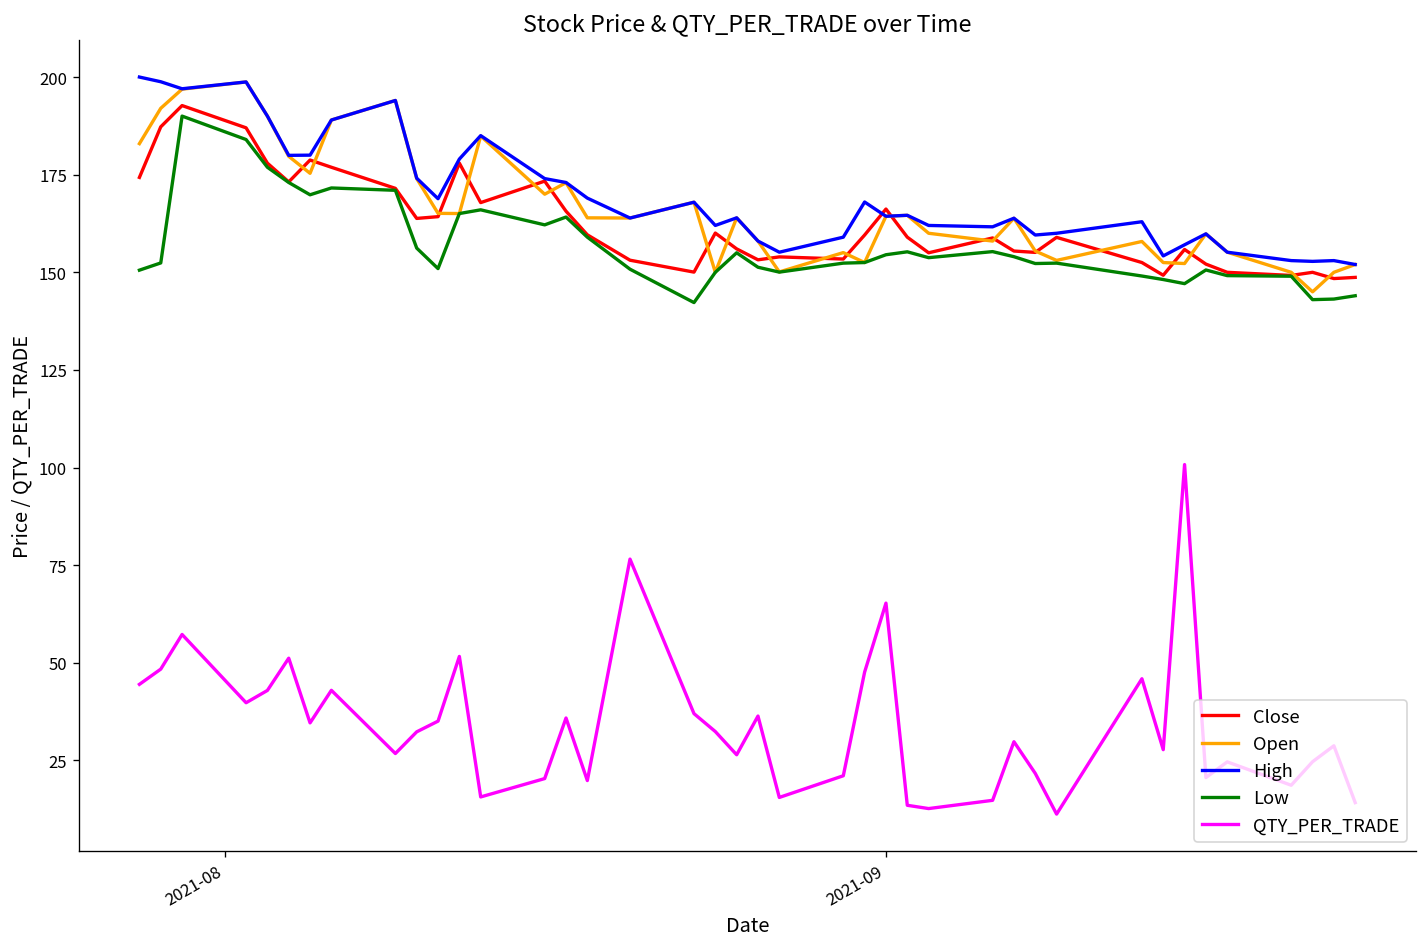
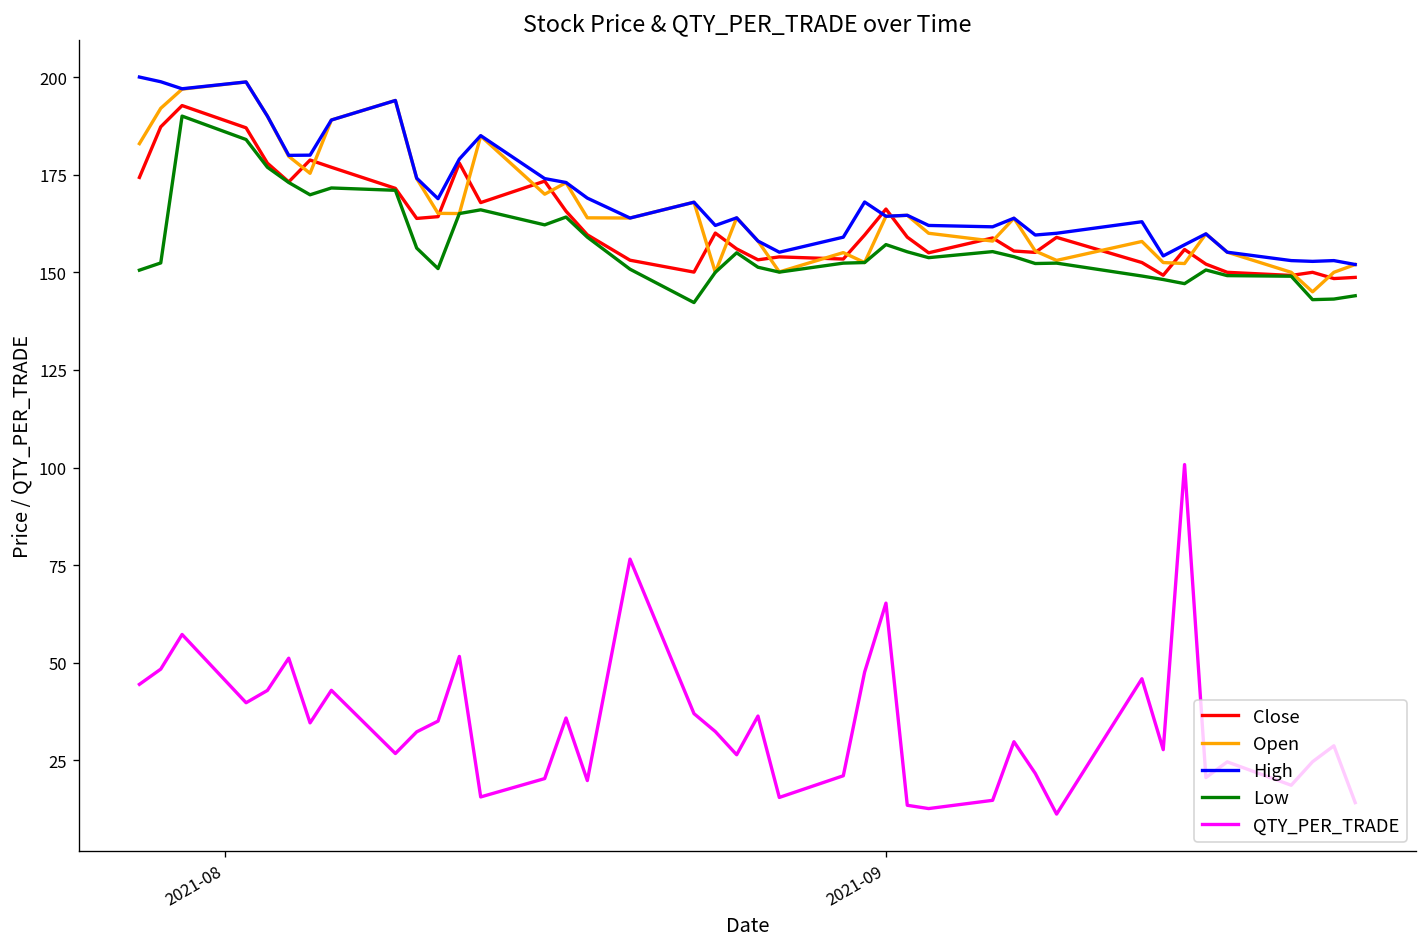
  {
    "Close": {
      "2021-09": 166
    },
    "Low": {
-     "2021-09": 155
+     "2021-09": 157
    },
    "QTY_PER_TRADE": {
      "2021-09": 65
    }
  }
